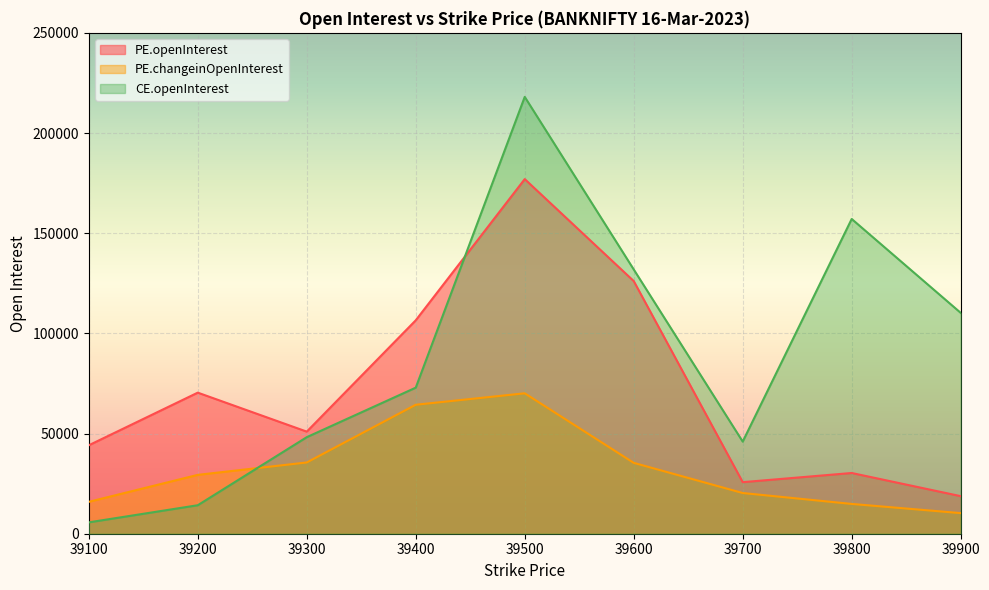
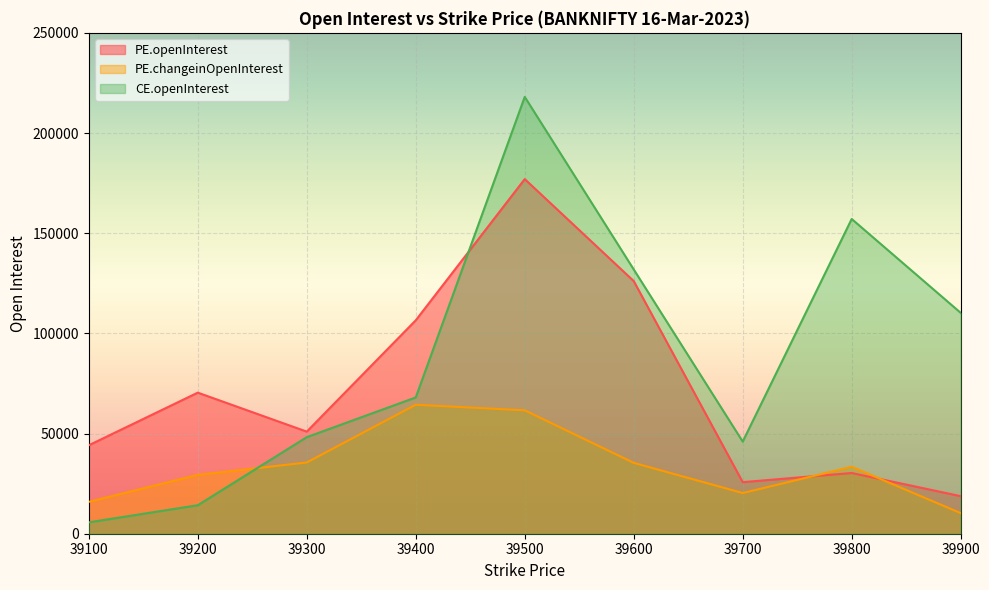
  {
    "PE.openInterest": {
      "39100": 44000,
      "39200": 70000,
      "39300": 51000,
      "39400": 107000,
      "39500": 177000,
      "39600": 126000,
      "39700": 26000,
      "39800": 30000,
      "39900": 19000
    },
    "PE.changeinOpenInterest": {
      "39100": 16000,
      "39200": 29000,
      "39300": 36000,
      "39400": 64000,
-     "39500": 70000,
+     "39500": 62000,
      "39600": 35000,
      "39700": 20000,
-     "39800": 15000,
+     "39800": 33000,
      "39900": 10000
    },
    "CE.openInterest": {
      "39100": 6000,
      "39200": 14000,
      "39300": 48000,
-     "39400": 73000,
+     "39400": 68000,
      "39500": 218000,
      "39600": 132000,
      "39700": 46000,
      "39800": 157000,
      "39900": 110000
    }
  }
